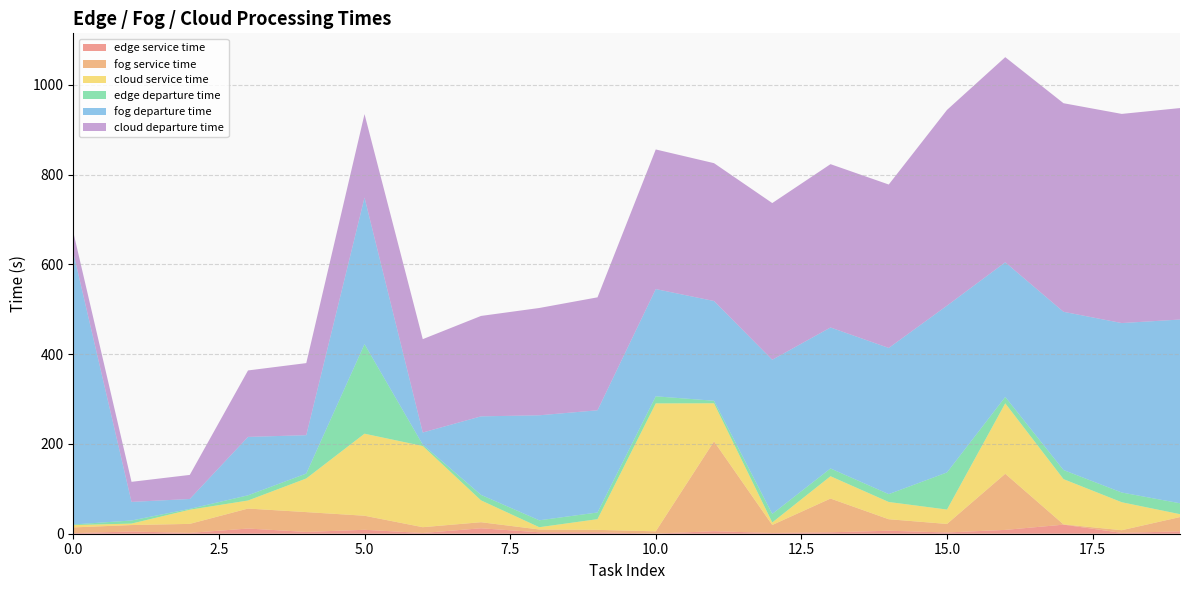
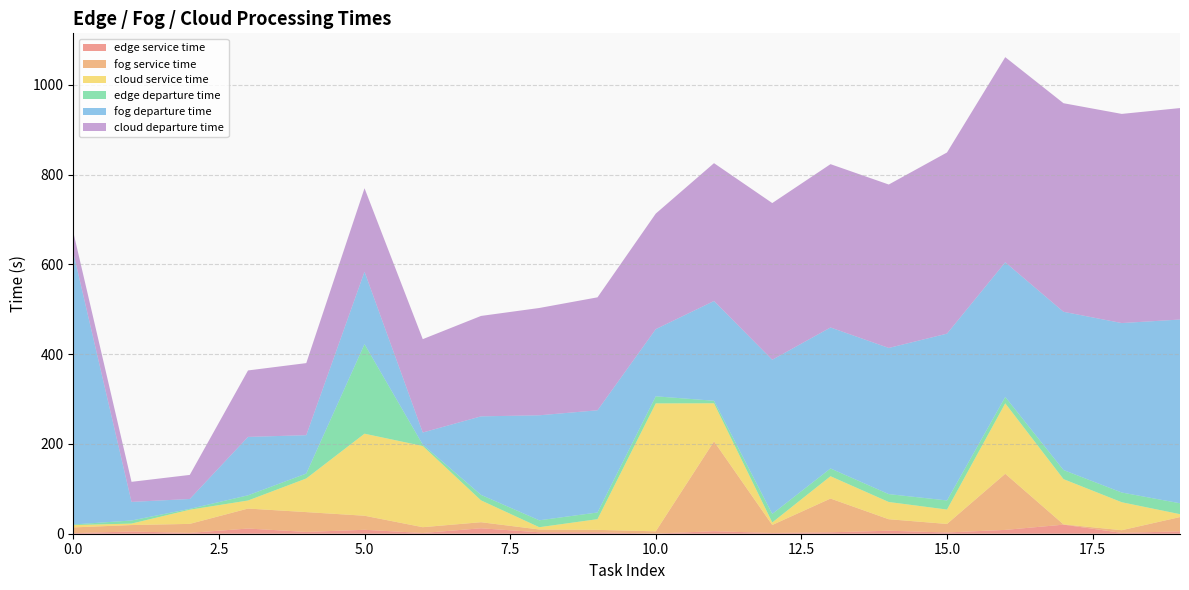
  {
    "cloud service time": {
      "5.0": 180,
      "10.0": 280,
      "15.0": 30
    },
    "edge departure time": {
      "5.0": 200,
      "10.0": 20,
-     "15.0": 80
+     "15.0": 20
    },
    "fog departure time": {
      "0.0": 610,
-     "5.0": 330,
-     "10.0": 240,
+     "5.0": 160,
+     "10.0": 150,
      "15.0": 370
    },
    "cloud departure time": {
      "0.0": 50,
      "5.0": 190,
-     "10.0": 310,
-     "15.0": 440
+     "10.0": 260,
+     "15.0": 400
    }
  }
